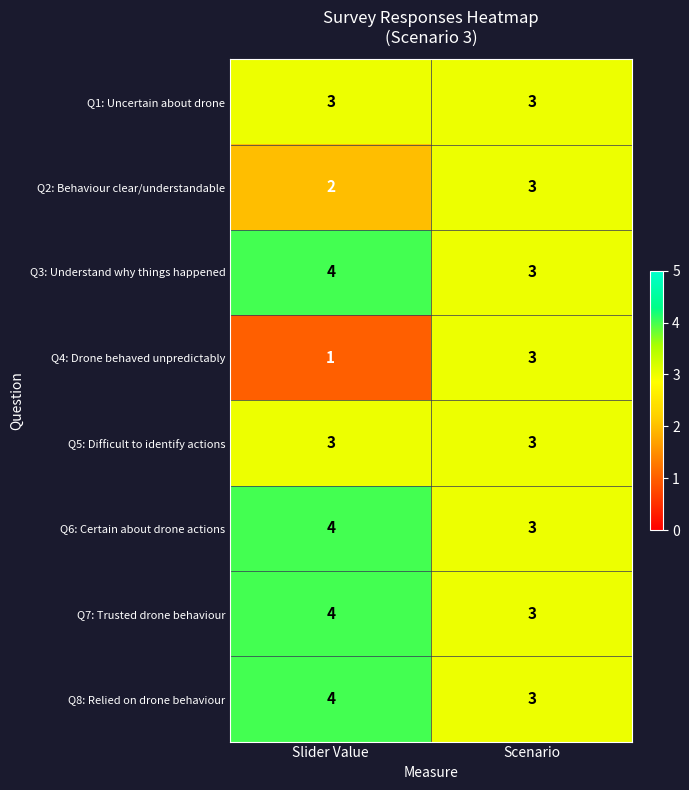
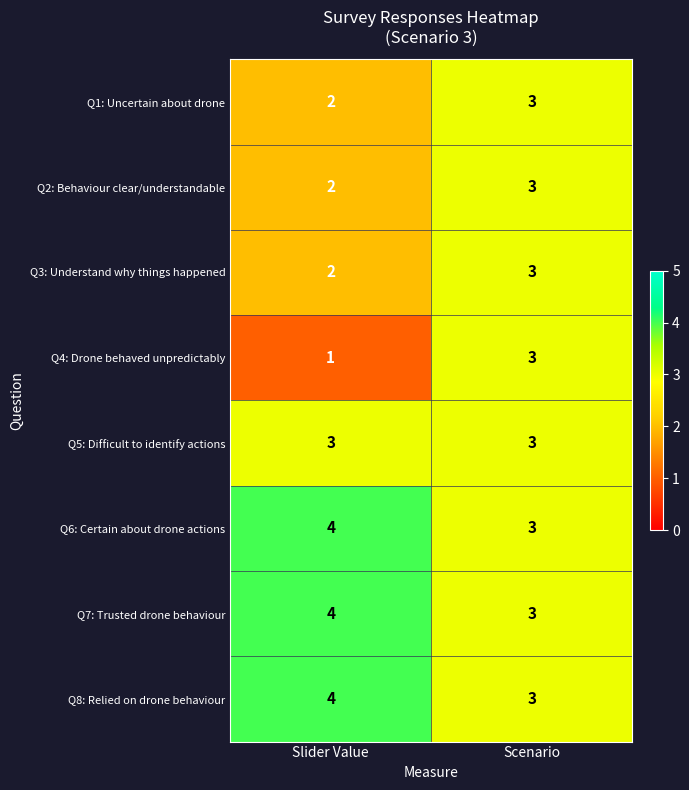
  {
    "Q1: Uncertain about drone": {
-     "Slider Value": 3,
+     "Slider Value": 2,
      "Scenario": 3
    },
    "Q2: Behaviour clear/understandable": {
      "Slider Value": 2,
      "Scenario": 3
    },
    "Q3: Understand why things happened": {
-     "Slider Value": 4,
+     "Slider Value": 2,
      "Scenario": 3
    },
    "Q4: Drone behaved unpredictably": {
      "Slider Value": 1,
      "Scenario": 3
    },
    "Q5: Difficult to identify actions": {
      "Slider Value": 3,
      "Scenario": 3
    },
    "Q6: Certain about drone actions": {
      "Slider Value": 4,
      "Scenario": 3
    },
    "Q7: Trusted drone behaviour": {
      "Slider Value": 4,
      "Scenario": 3
    },
    "Q8: Relied on drone behaviour": {
      "Slider Value": 4,
      "Scenario": 3
    }
  }
